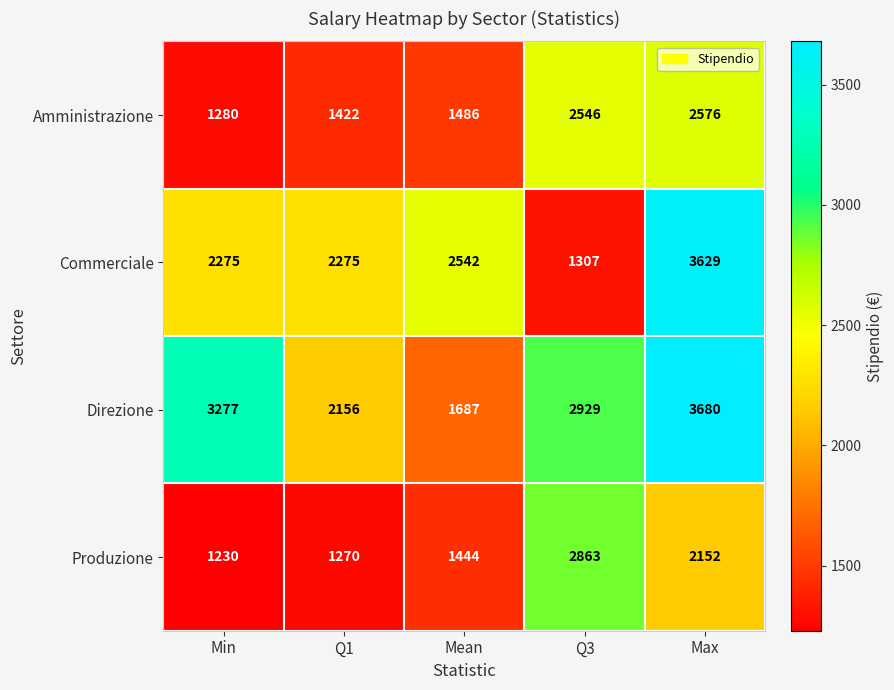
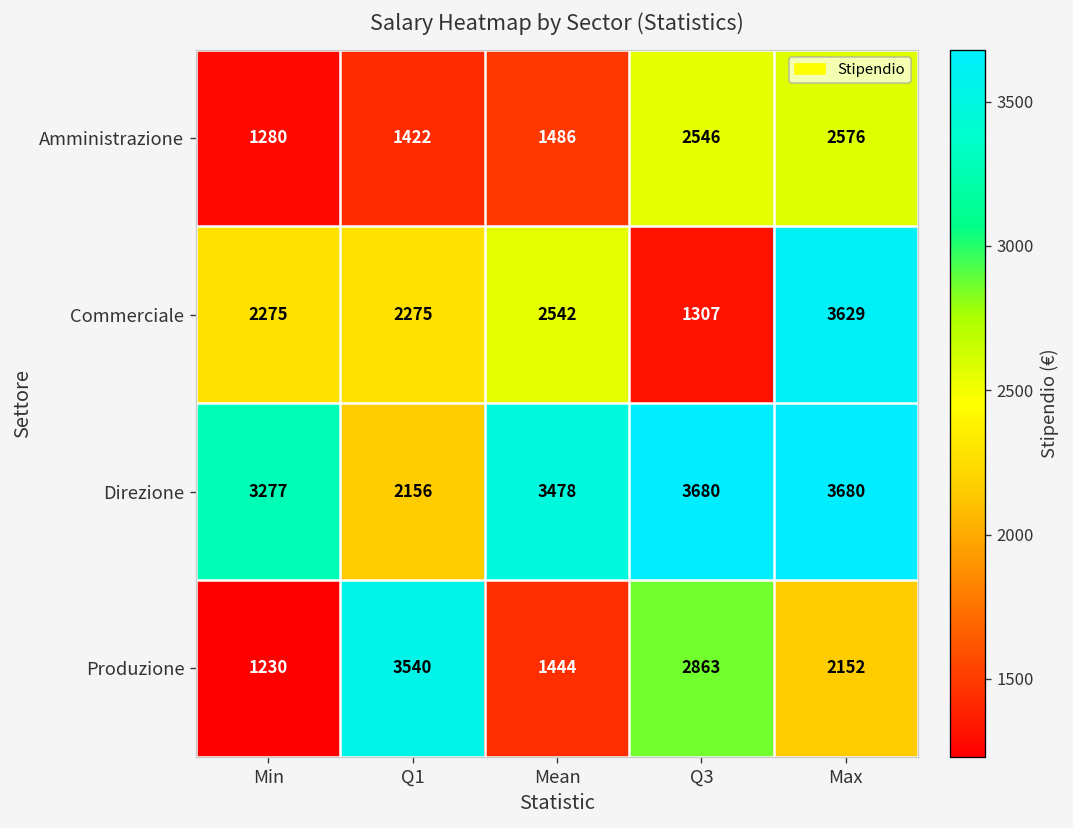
  {
    "Amministrazione": {
      "Min": 1280,
      "Q1": 1422,
      "Mean": 1486,
      "Q3": 2546,
      "Max": 2576
    },
    "Commerciale": {
      "Min": 2275,
      "Q1": 2275,
      "Mean": 2542,
      "Q3": 1307,
      "Max": 3629
    },
    "Direzione": {
      "Min": 3277,
      "Q1": 2156,
-     "Mean": 1687,
-     "Q3": 2929,
+     "Mean": 3478,
+     "Q3": 3680,
      "Max": 3680
    },
    "Produzione": {
      "Min": 1230,
-     "Q1": 1270,
+     "Q1": 3540,
      "Mean": 1444,
      "Q3": 2863,
      "Max": 2152
    }
  }
